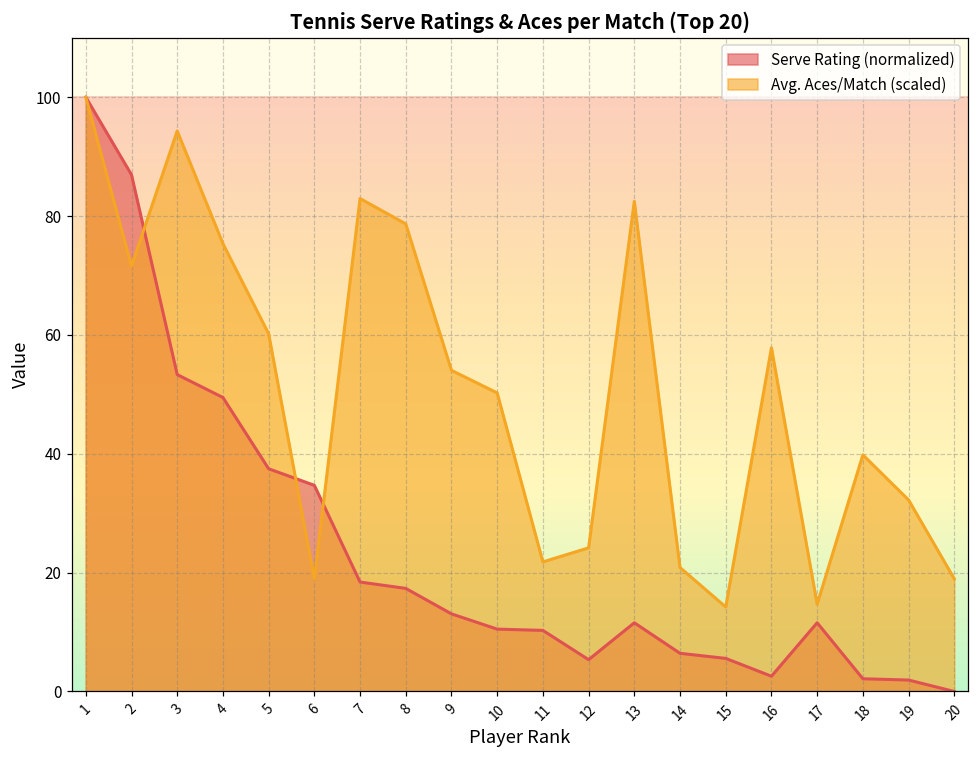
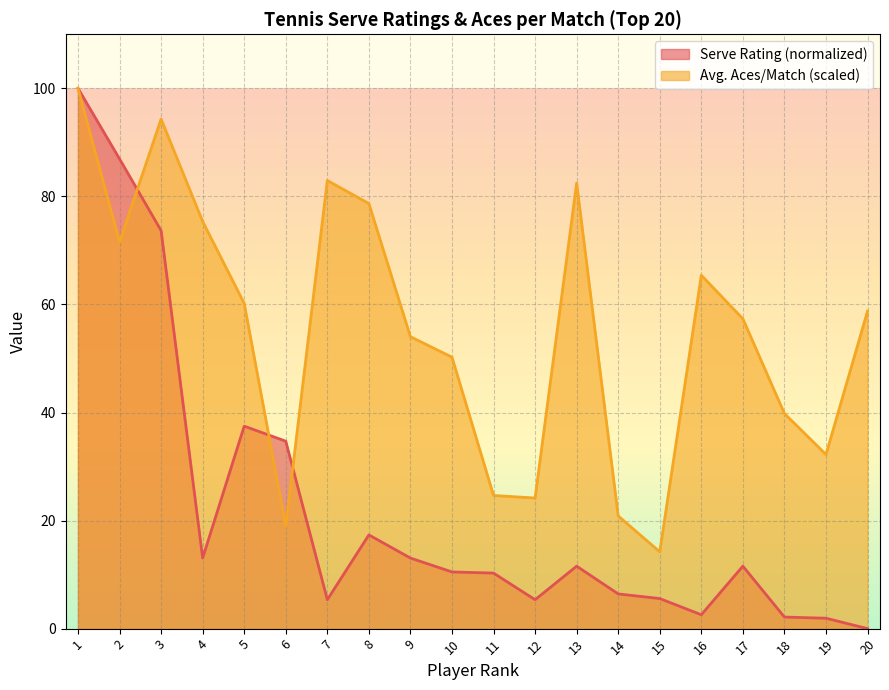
  {
    "Serve Rating (normalized)": {
      "2": 87,
-     "3": 53,
-     "4": 49,
+     "3": 74,
+     "4": 13,
      "5": 37,
      "6": 35,
-     "7": 18,
+     "7": 5,
      "8": 17,
      "9": 13,
      "10": 10,
      "11": 10,
      "12": 5,
      "13": 12,
      "14": 6,
      "15": 6,
      "16": 3,
      "17": 12,
      "18": 2,
      "19": 2,
      "20": 0
    },
    "Avg. Aces/Match (scaled)": {
      "2": 72,
      "3": 94,
      "4": 75,
      "5": 60,
      "6": 19,
      "7": 83,
      "8": 79,
      "9": 54,
      "10": 50,
-     "11": 22,
+     "11": 25,
      "12": 24,
      "13": 82,
      "14": 21,
      "15": 14,
-     "16": 58,
-     "17": 15,
+     "16": 65,
+     "17": 57,
      "18": 40,
      "19": 32,
-     "20": 19
+     "20": 59
    }
  }
